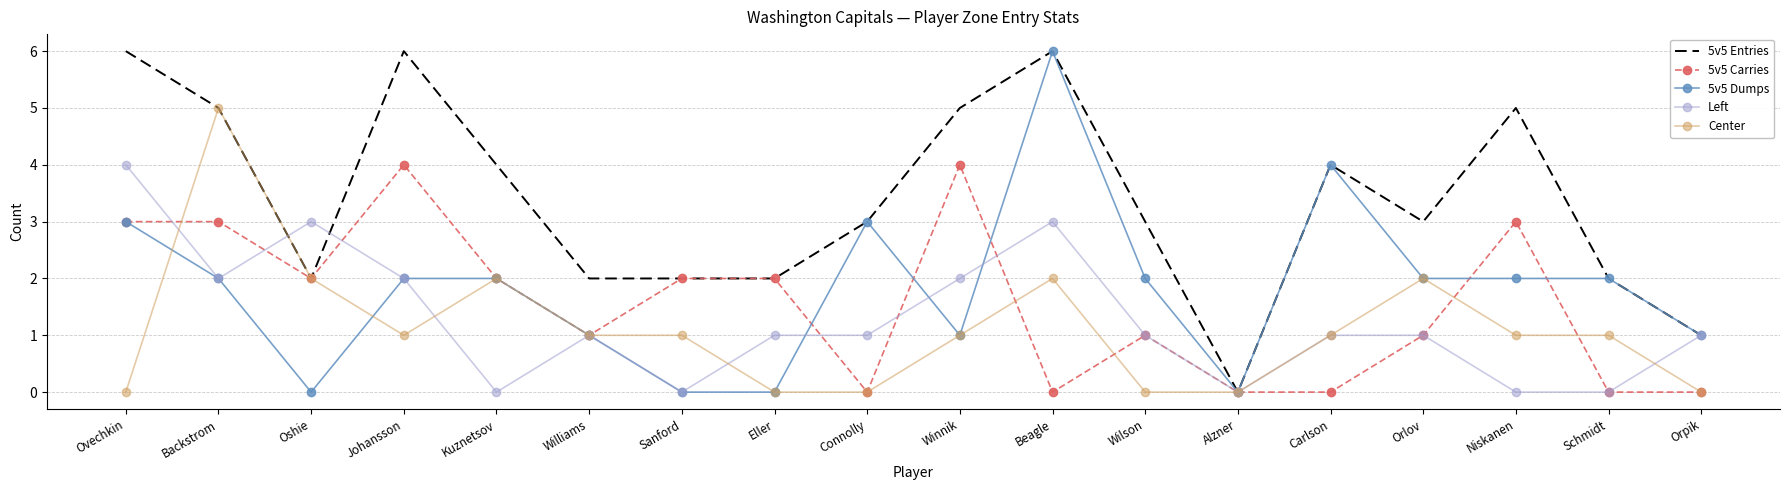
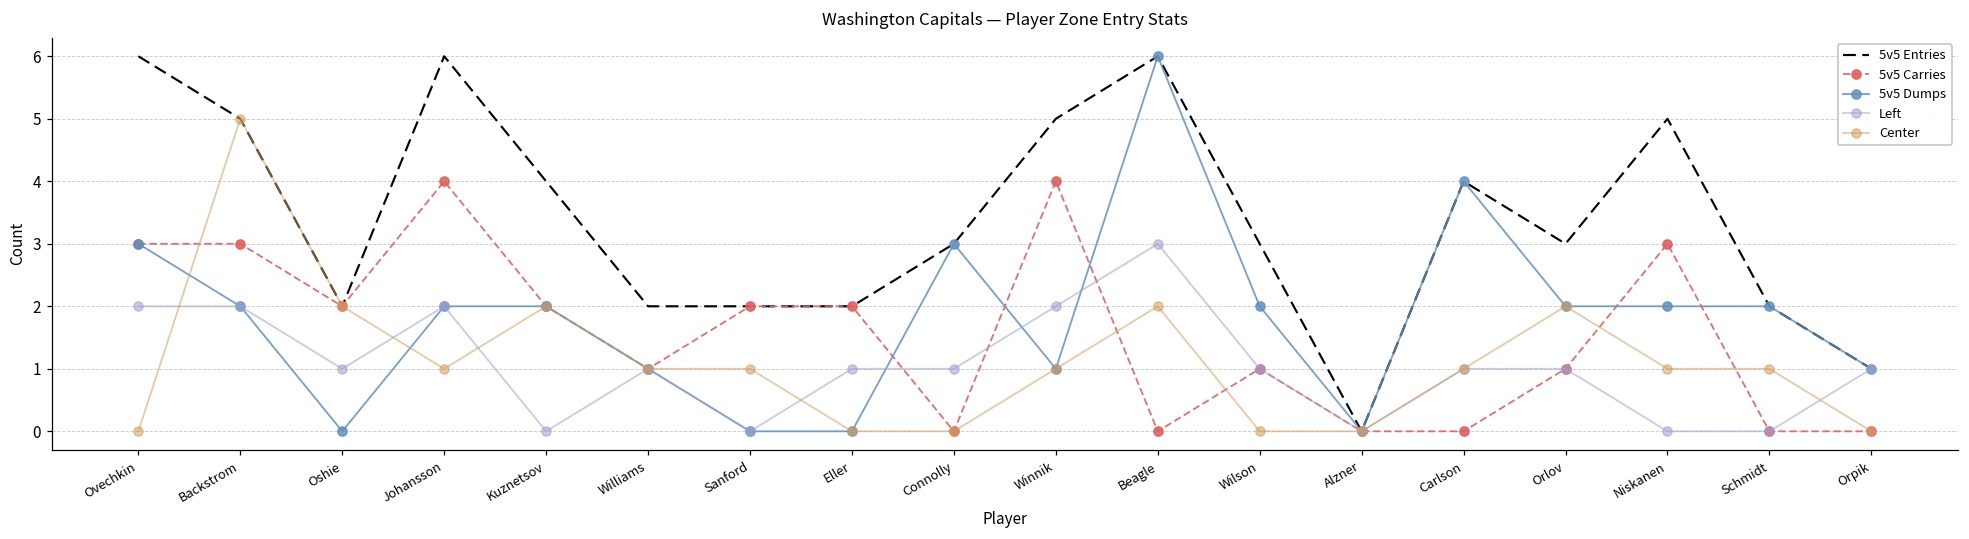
  {
    "5v5 Entries": {
      "Ovechkin": 6,
      "Johansson": 6,
      "Kuznetsov": 4,
      "Williams": 2,
      "Winnik": 5,
      "Wilson": 3,
      "Orlov": 3,
      "Niskanen": 5
    },
    "5v5 Carries": {
      "Backstrom": 3,
      "Johansson": 4,
      "Winnik": 4,
      "Beagle": 0,
      "Carlson": 0,
      "Niskanen": 3
    },
    "5v5 Dumps": {
      "Oshie": 0,
      "Wilson": 2,
      "Niskanen": 2
    },
    "Left": {
-     "Ovechkin": 4,
-     "Oshie": 3,
+     "Ovechkin": 2,
+     "Oshie": 1,
      "Kuznetsov": 0,
      "Eller": 1,
      "Connolly": 1,
      "Winnik": 2,
      "Beagle": 3,
      "Niskanen": 0
    },
    "Center": {
      "Ovechkin": 0,
      "Johansson": 1,
      "Sanford": 1,
      "Beagle": 2,
      "Wilson": 0,
      "Niskanen": 1,
      "Schmidt": 1
    }
  }
